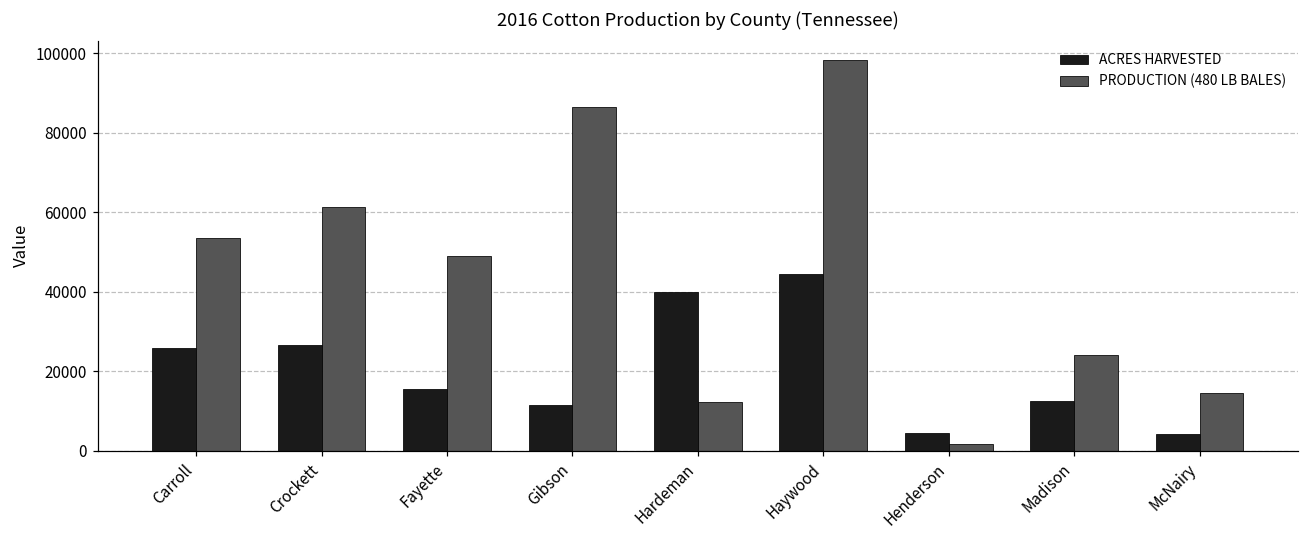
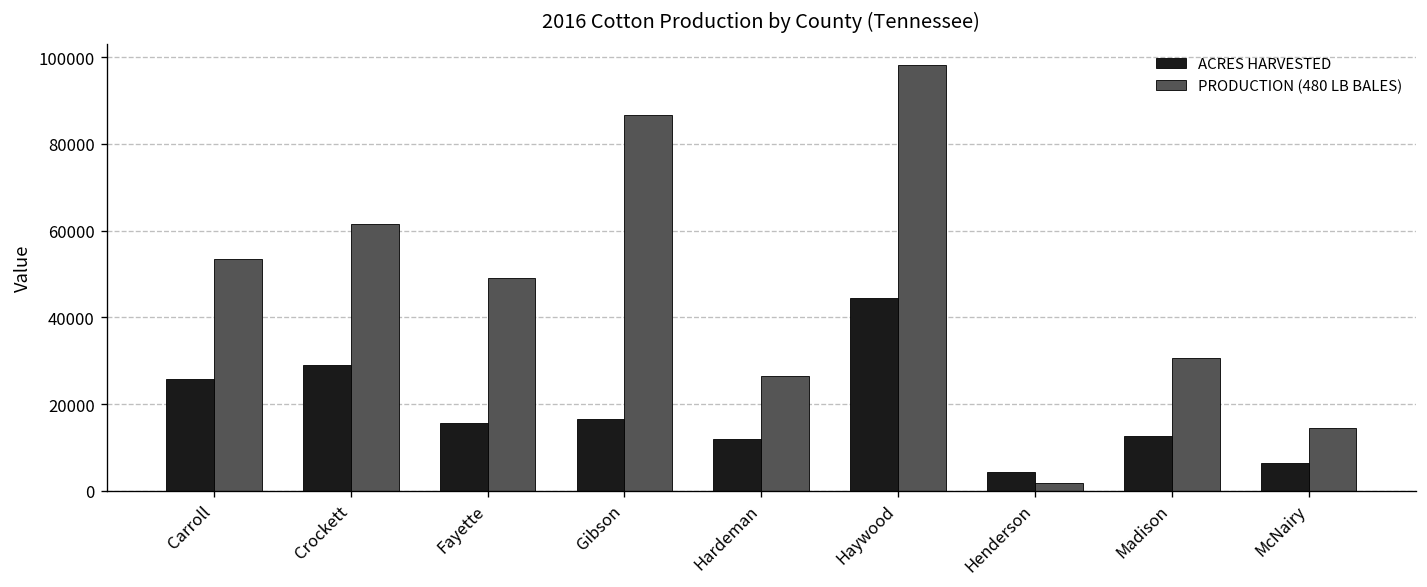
  {
    "ACRES HARVESTED": {
      "Carroll": 26000,
-     "Crockett": 27000,
+     "Crockett": 29000,
      "Fayette": 16000,
-     "Gibson": 11000,
-     "Hardeman": 40000,
+     "Gibson": 17000,
+     "Hardeman": 12000,
      "Haywood": 45000,
      "Henderson": 4000,
      "Madison": 13000,
-     "McNairy": 4000
+     "McNairy": 7000
    },
    "PRODUCTION (480 LB BALES)": {
      "Carroll": 54000,
      "Crockett": 61000,
      "Fayette": 49000,
      "Gibson": 87000,
-     "Hardeman": 12000,
+     "Hardeman": 27000,
      "Haywood": 98000,
      "Henderson": 2000,
-     "Madison": 24000,
+     "Madison": 31000,
      "McNairy": 15000
    }
  }
